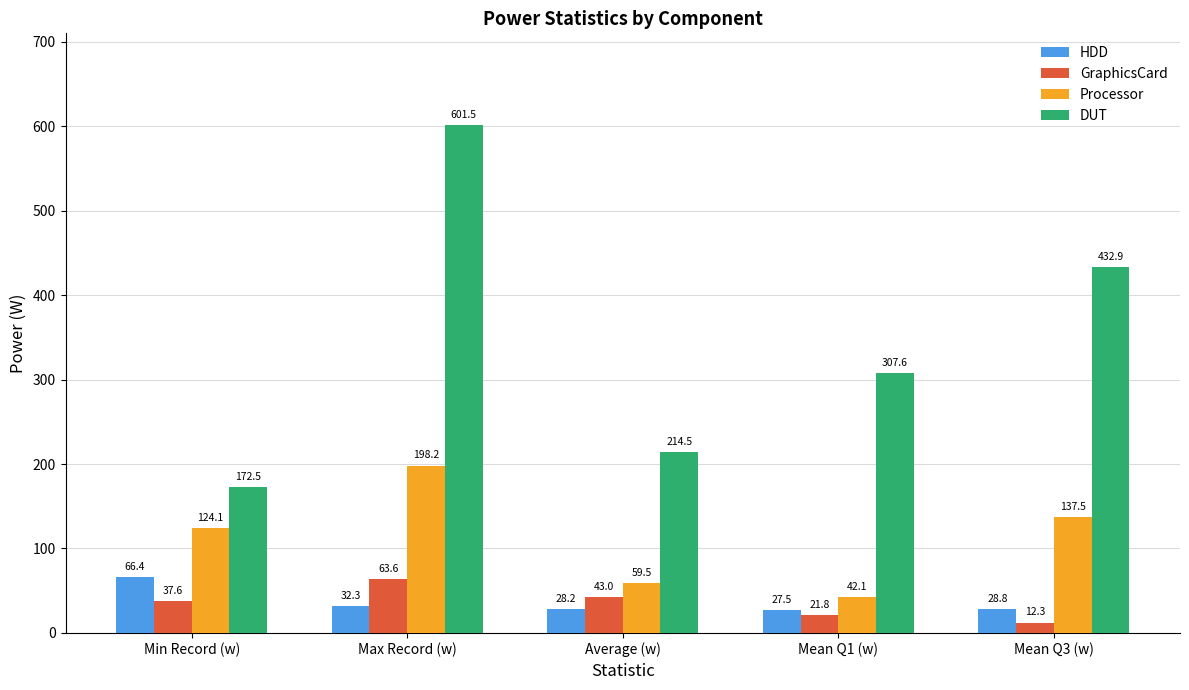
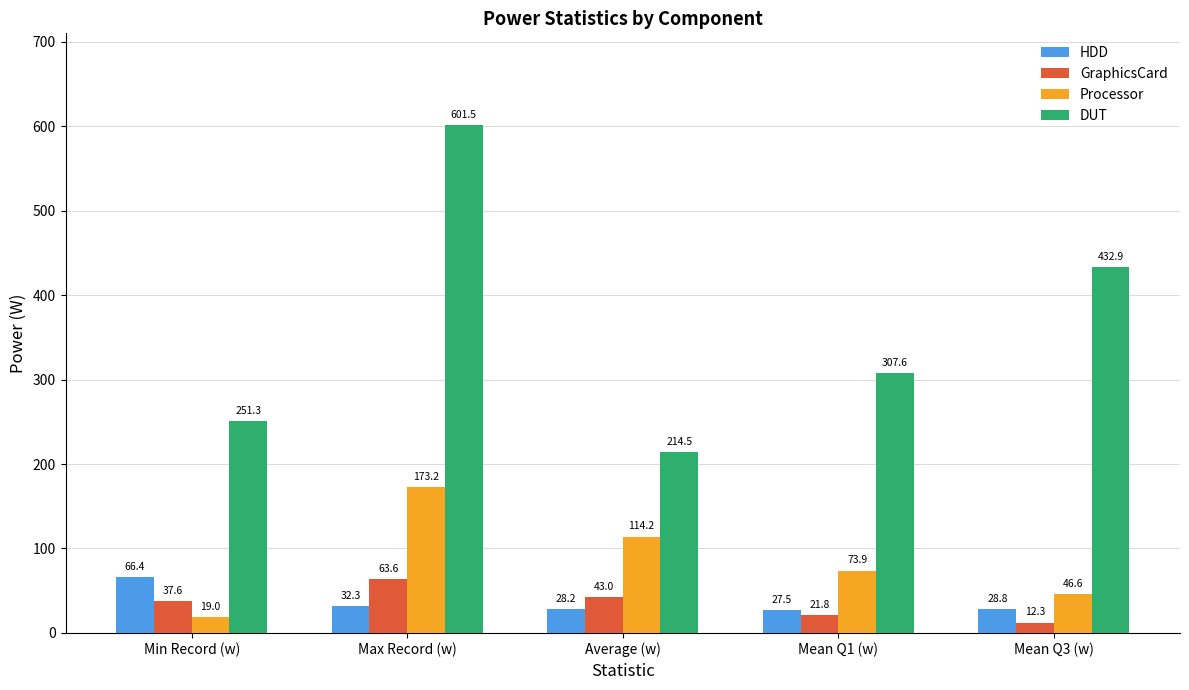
  {
    "HDD": {
      "Min Record (w)": 66.4,
      "Max Record (w)": 32.3,
      "Average (w)": 28.2,
      "Mean Q1 (w)": 27.5,
      "Mean Q3 (w)": 28.8
    },
    "GraphicsCard": {
      "Min Record (w)": 37.6,
      "Max Record (w)": 63.6,
      "Average (w)": 43.0,
      "Mean Q1 (w)": 21.8,
      "Mean Q3 (w)": 12.3
    },
    "Processor": {
-     "Min Record (w)": 124.1,
-     "Max Record (w)": 198.2,
-     "Average (w)": 59.5,
-     "Mean Q1 (w)": 42.1,
-     "Mean Q3 (w)": 137.5
+     "Min Record (w)": 19.0,
+     "Max Record (w)": 173.2,
+     "Average (w)": 114.2,
+     "Mean Q1 (w)": 73.9,
+     "Mean Q3 (w)": 46.6
    },
    "DUT": {
-     "Min Record (w)": 172.5,
+     "Min Record (w)": 251.3,
      "Max Record (w)": 601.5,
      "Average (w)": 214.5,
      "Mean Q1 (w)": 307.6,
      "Mean Q3 (w)": 432.9
    }
  }
